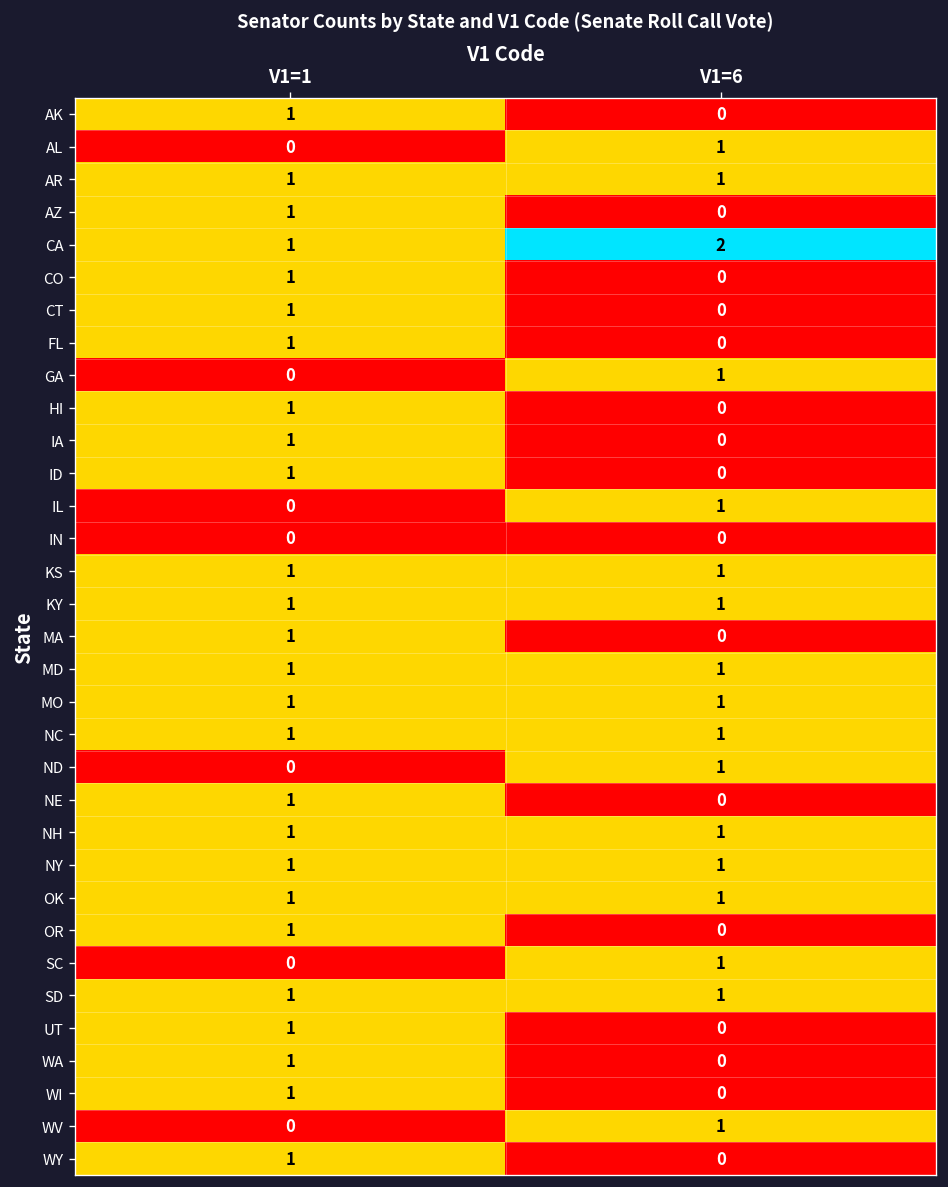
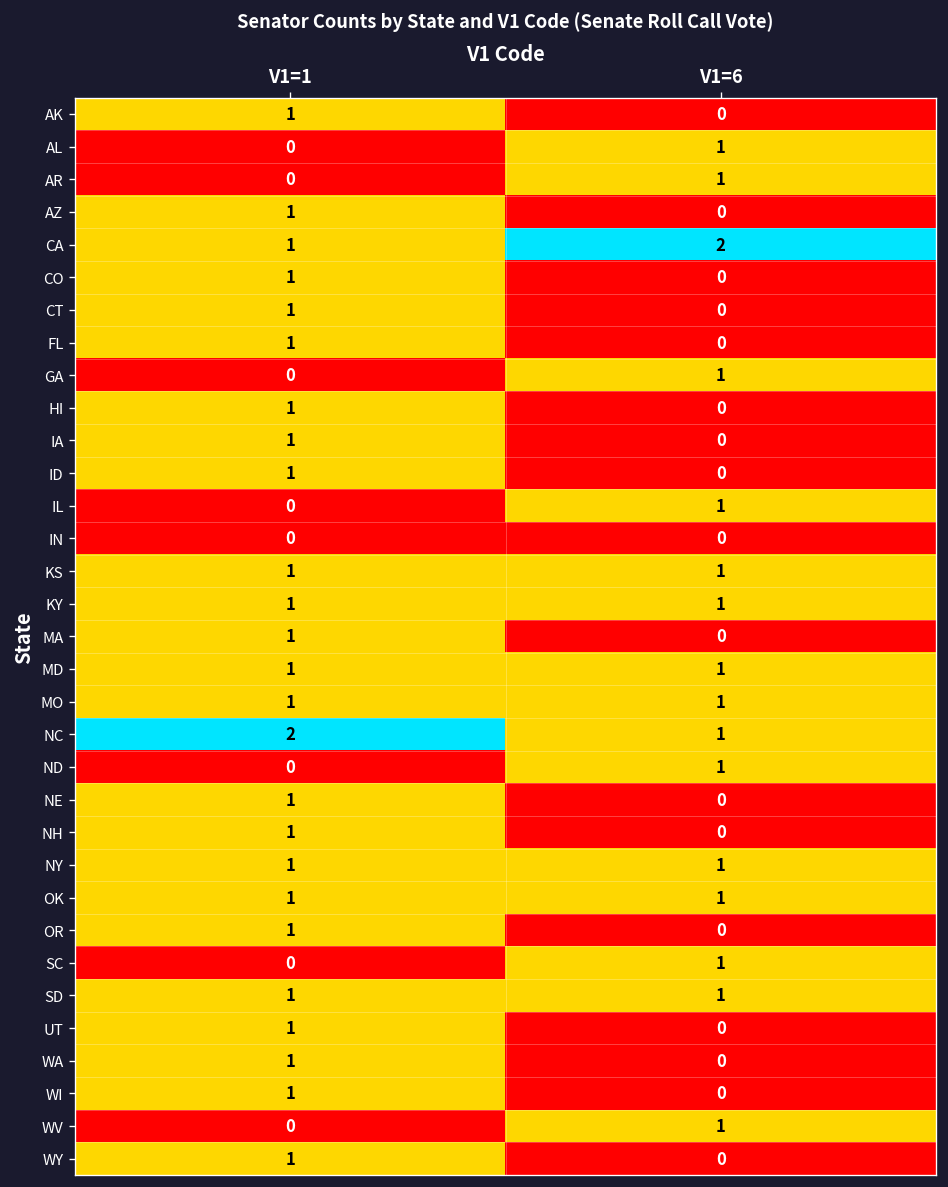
  {
    "AK": {
      "V1=1": 1,
      "V1=6": 0
    },
    "AL": {
      "V1=1": 0,
      "V1=6": 1
    },
    "AR": {
-     "V1=1": 1,
+     "V1=1": 0,
      "V1=6": 1
    },
    "AZ": {
      "V1=1": 1,
      "V1=6": 0
    },
    "CA": {
      "V1=1": 1,
      "V1=6": 2
    },
    "CO": {
      "V1=1": 1,
      "V1=6": 0
    },
    "CT": {
      "V1=1": 1,
      "V1=6": 0
    },
    "FL": {
      "V1=1": 1,
      "V1=6": 0
    },
    "GA": {
      "V1=1": 0,
      "V1=6": 1
    },
    "HI": {
      "V1=1": 1,
      "V1=6": 0
    },
    "IA": {
      "V1=1": 1,
      "V1=6": 0
    },
    "ID": {
      "V1=1": 1,
      "V1=6": 0
    },
    "IL": {
      "V1=1": 0,
      "V1=6": 1
    },
    "IN": {
      "V1=1": 0,
      "V1=6": 0
    },
    "KS": {
      "V1=1": 1,
      "V1=6": 1
    },
    "KY": {
      "V1=1": 1,
      "V1=6": 1
    },
    "MA": {
      "V1=1": 1,
      "V1=6": 0
    },
    "MD": {
      "V1=1": 1,
      "V1=6": 1
    },
    "MO": {
      "V1=1": 1,
      "V1=6": 1
    },
    "NC": {
-     "V1=1": 1,
+     "V1=1": 2,
      "V1=6": 1
    },
    "ND": {
      "V1=1": 0,
      "V1=6": 1
    },
    "NE": {
      "V1=1": 1,
      "V1=6": 0
    },
    "NH": {
      "V1=1": 1,
-     "V1=6": 1
+     "V1=6": 0
    },
    "NY": {
      "V1=1": 1,
      "V1=6": 1
    },
    "OK": {
      "V1=1": 1,
      "V1=6": 1
    },
    "OR": {
      "V1=1": 1,
      "V1=6": 0
    },
    "SC": {
      "V1=1": 0,
      "V1=6": 1
    },
    "SD": {
      "V1=1": 1,
      "V1=6": 1
    },
    "UT": {
      "V1=1": 1,
      "V1=6": 0
    },
    "WA": {
      "V1=1": 1,
      "V1=6": 0
    },
    "WI": {
      "V1=1": 1,
      "V1=6": 0
    },
    "WV": {
      "V1=1": 0,
      "V1=6": 1
    },
    "WY": {
      "V1=1": 1,
      "V1=6": 0
    }
  }
